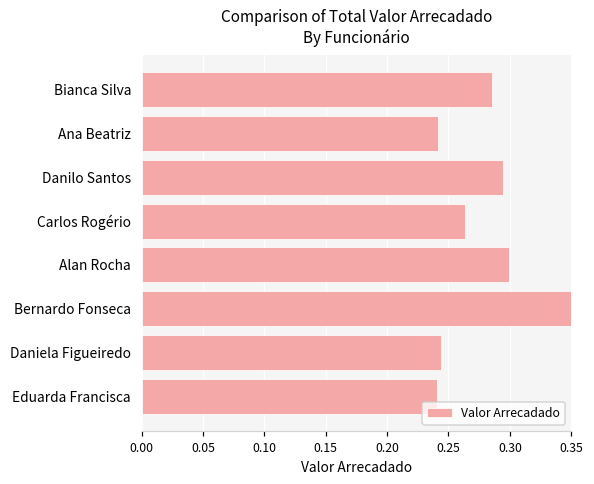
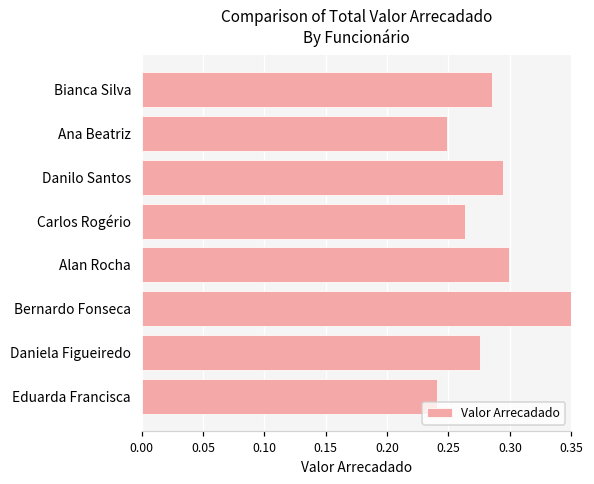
  {
    "Bianca Silva": 0.285,
-   "Ana Beatriz": 0.242,
+   "Ana Beatriz": 0.249,
    "Danilo Santos": 0.295,
    "Carlos Rogério": 0.264,
    "Alan Rocha": 0.299,
    "Bernardo Fonseca": 0.350,
-   "Daniela Figueiredo": 0.244,
+   "Daniela Figueiredo": 0.275,
    "Eduarda Francisca": 0.240
  }
